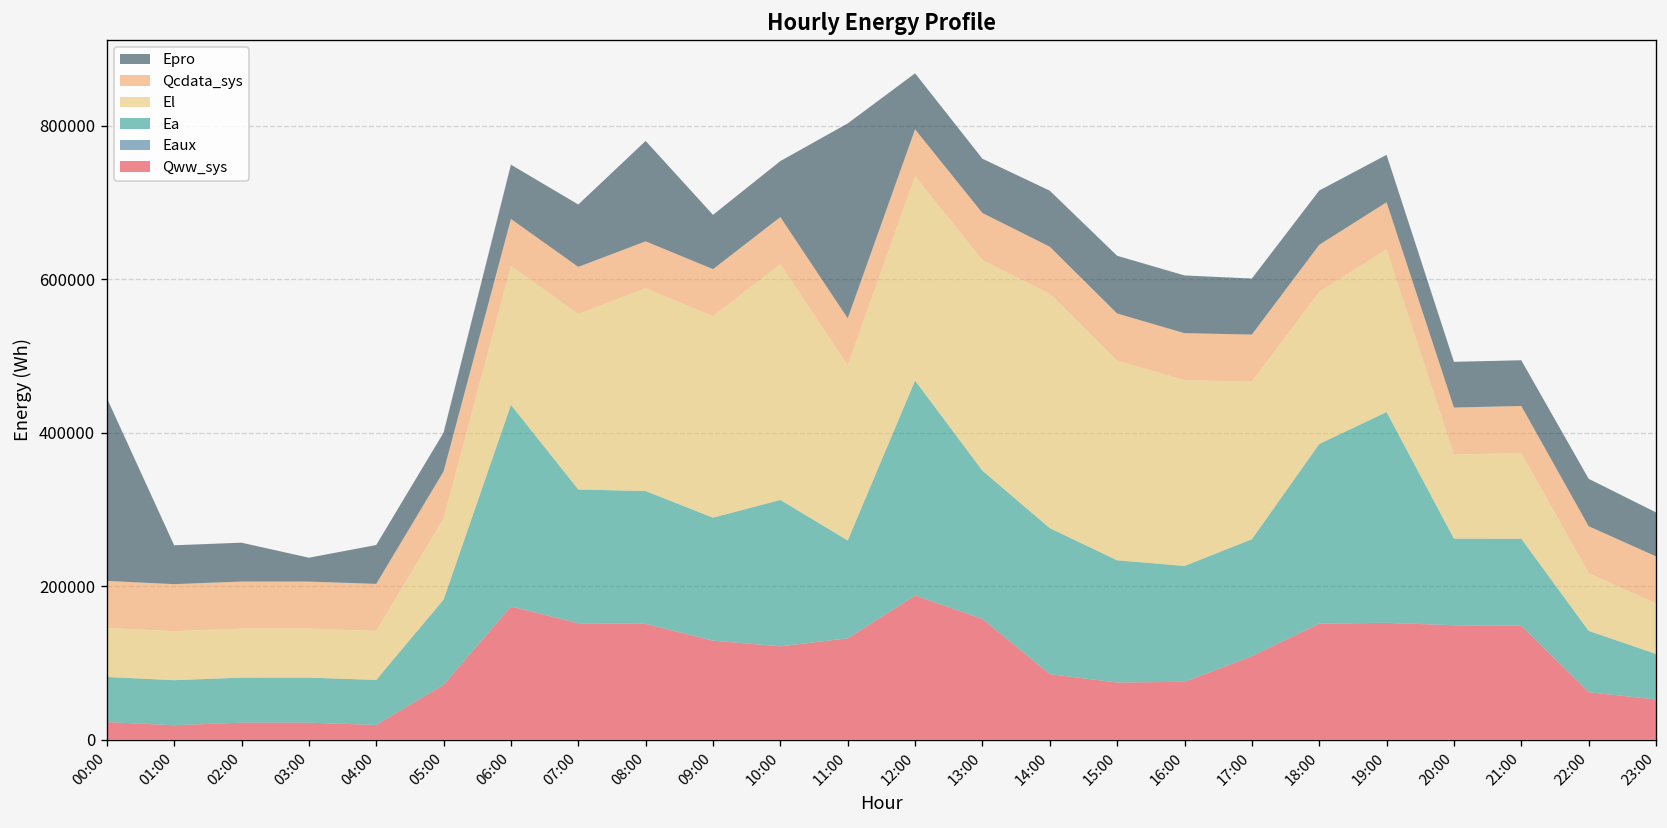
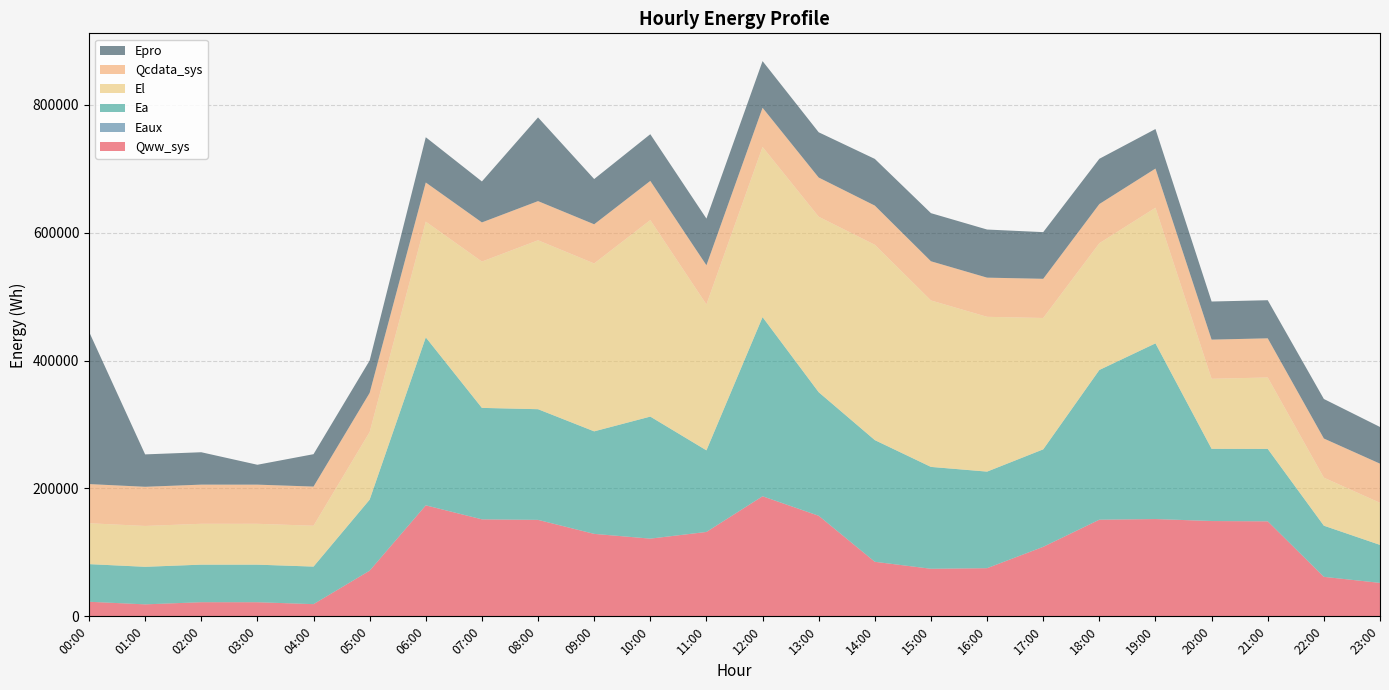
  {
    "Epro": {
      "00:00": 240000,
      "01:00": 50000,
      "02:00": 50000,
      "03:00": 30000,
      "04:00": 50000,
      "05:00": 50000,
      "06:00": 70000,
-     "07:00": 80000,
+     "07:00": 60000,
      "08:00": 130000,
      "09:00": 70000,
      "10:00": 70000,
-     "11:00": 250000,
+     "11:00": 70000,
      "12:00": 70000,
      "13:00": 70000,
      "14:00": 70000,
      "15:00": 80000,
      "16:00": 80000,
      "17:00": 70000,
      "18:00": 70000,
      "19:00": 60000,
      "20:00": 60000,
      "21:00": 60000,
      "22:00": 60000,
      "23:00": 60000
    }
  }
